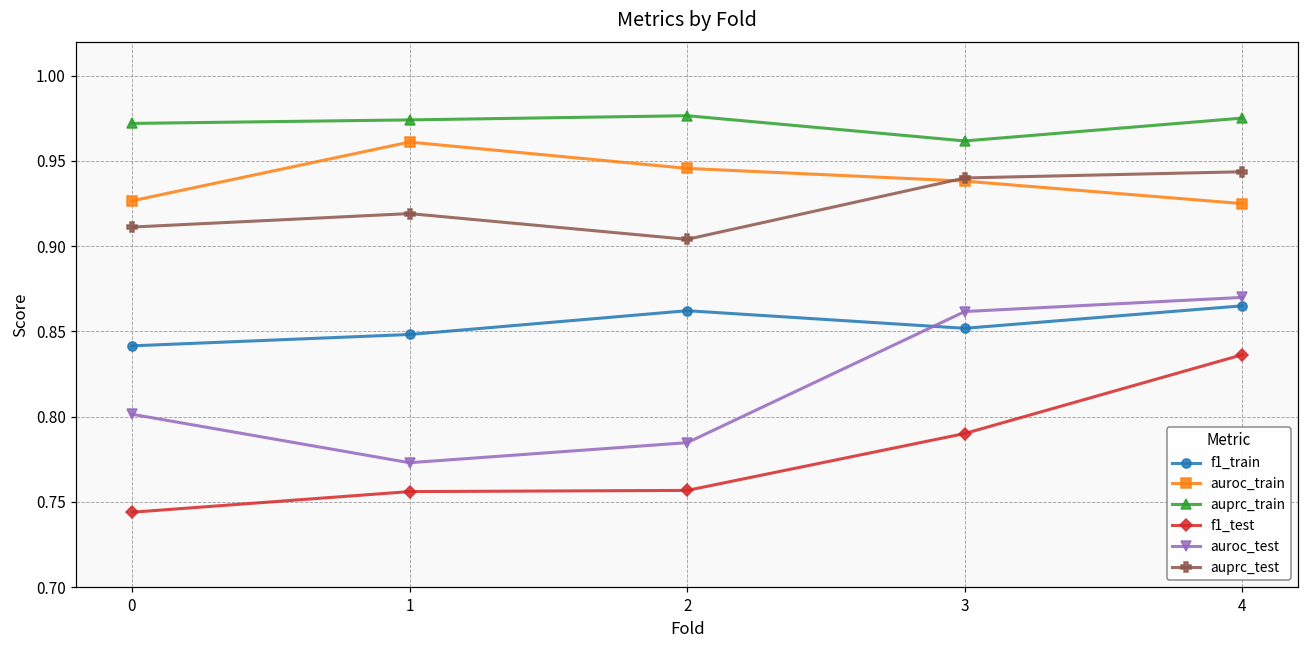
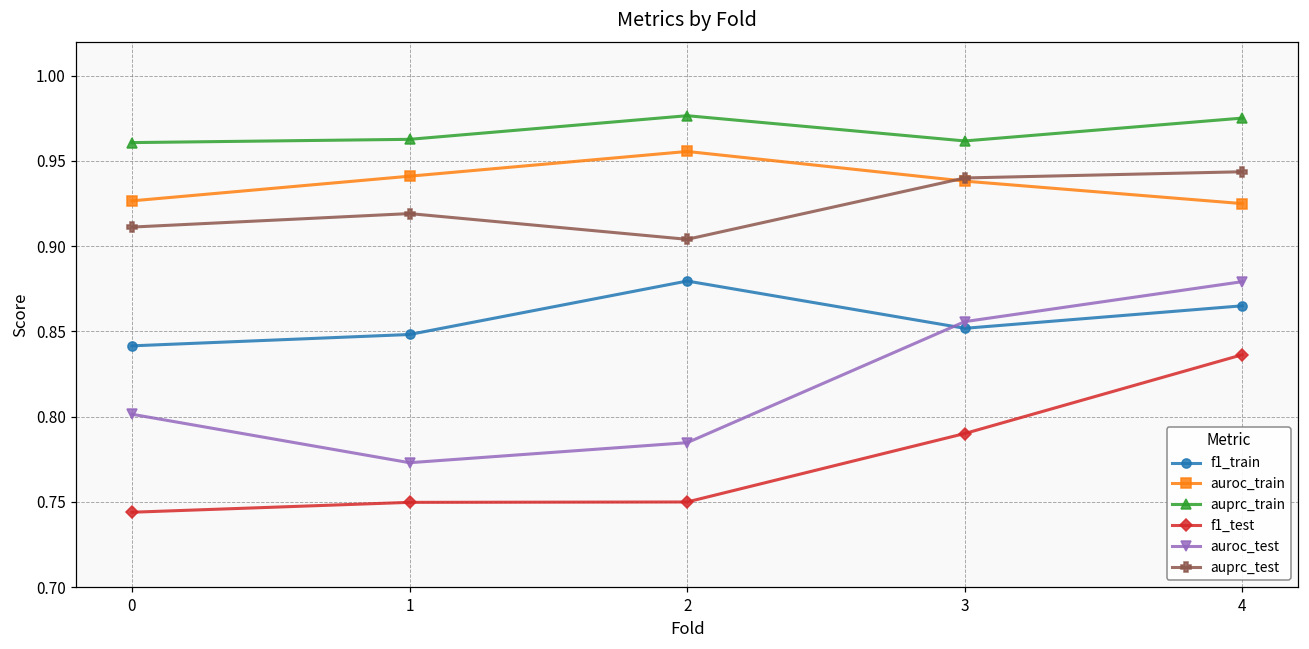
  {
    "f1_train": {
      "0": 0.842,
      "1": 0.848,
-     "2": 0.862,
+     "2": 0.880,
      "3": 0.852,
      "4": 0.865
    },
    "auroc_train": {
      "0": 0.927,
-     "1": 0.961,
-     "2": 0.946,
+     "1": 0.941,
+     "2": 0.956,
      "3": 0.938,
      "4": 0.925
    },
    "auprc_train": {
-     "0": 0.972,
-     "1": 0.974,
+     "0": 0.961,
+     "1": 0.963,
      "2": 0.977,
      "3": 0.962,
      "4": 0.975
    },
    "f1_test": {
      "0": 0.744,
-     "1": 0.756,
-     "2": 0.757,
+     "1": 0.750,
+     "2": 0.750,
      "3": 0.790,
      "4": 0.836
    },
    "auroc_test": {
      "0": 0.801,
      "1": 0.773,
      "2": 0.785,
-     "3": 0.862,
-     "4": 0.870
+     "3": 0.856,
+     "4": 0.879
    },
    "auprc_test": {
      "0": 0.911,
      "1": 0.919,
      "2": 0.904,
      "3": 0.940,
      "4": 0.944
    }
  }
